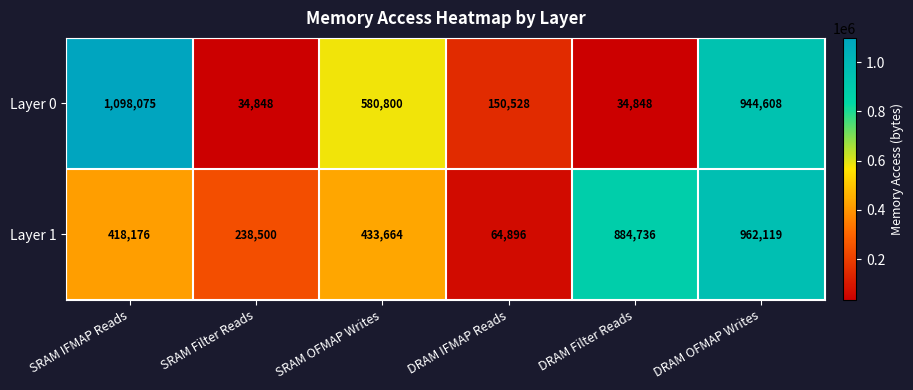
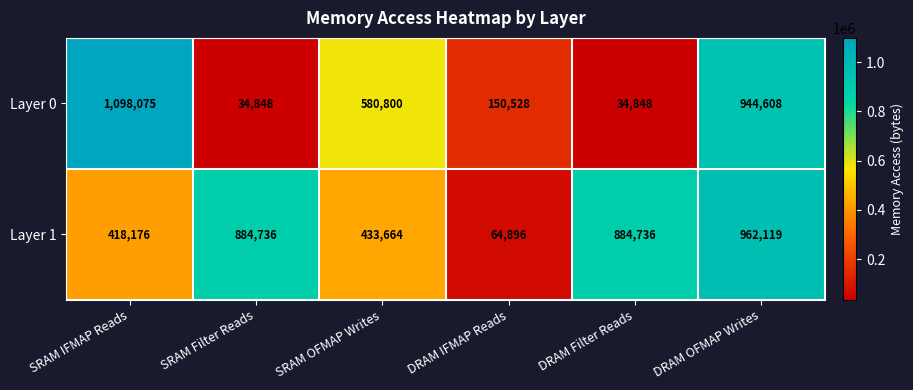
  {
    "Layer 0": {
      "SRAM IFMAP Reads": "1,098,075",
      "SRAM Filter Reads": "34,848",
      "SRAM OFMAP Writes": "580,800",
      "DRAM IFMAP Reads": "150,528",
      "DRAM Filter Reads": "34,848",
      "DRAM OFMAP Writes": "944,608"
    },
    "Layer 1": {
      "SRAM IFMAP Reads": "418,176",
-     "SRAM Filter Reads": "238,500",
+     "SRAM Filter Reads": "884,736",
      "SRAM OFMAP Writes": "433,664",
      "DRAM IFMAP Reads": "64,896",
      "DRAM Filter Reads": "884,736",
      "DRAM OFMAP Writes": "962,119"
    }
  }
